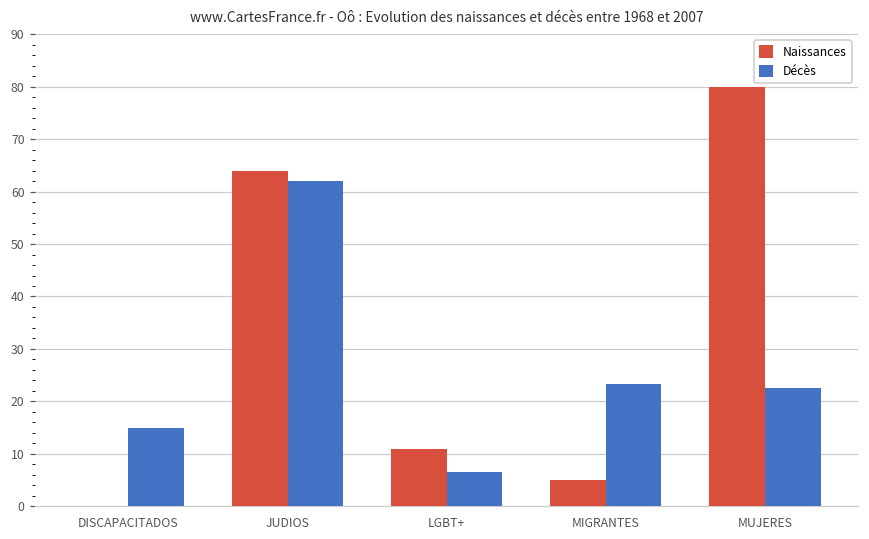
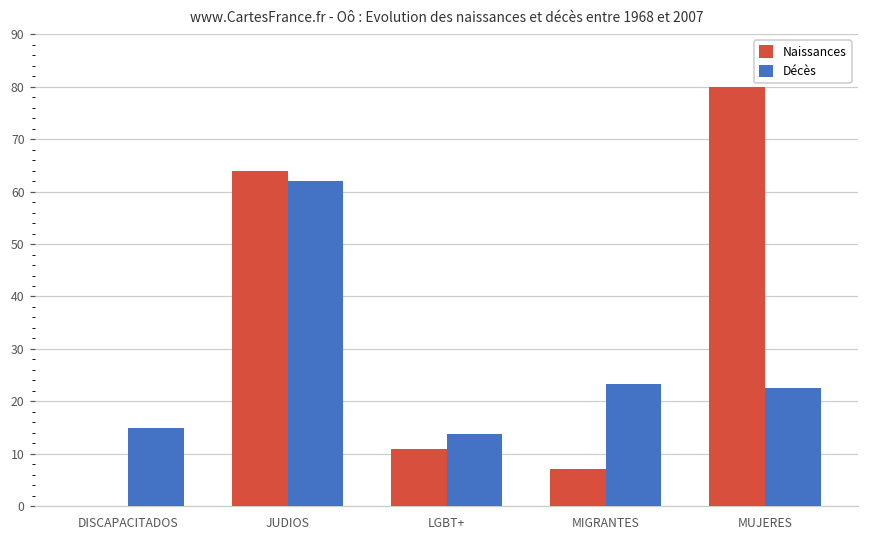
  {
    "Naissances": {
      "DISCAPACITADOS": 0,
      "JUDIOS": 64,
      "LGBT+": 11,
-     "MIGRANTES": 5,
+     "MIGRANTES": 7,
      "MUJERES": 80
    },
    "Décès": {
      "DISCAPACITADOS": 15,
      "JUDIOS": 62,
-     "LGBT+": 7,
+     "LGBT+": 14,
      "MIGRANTES": 23,
      "MUJERES": 23
    }
  }
